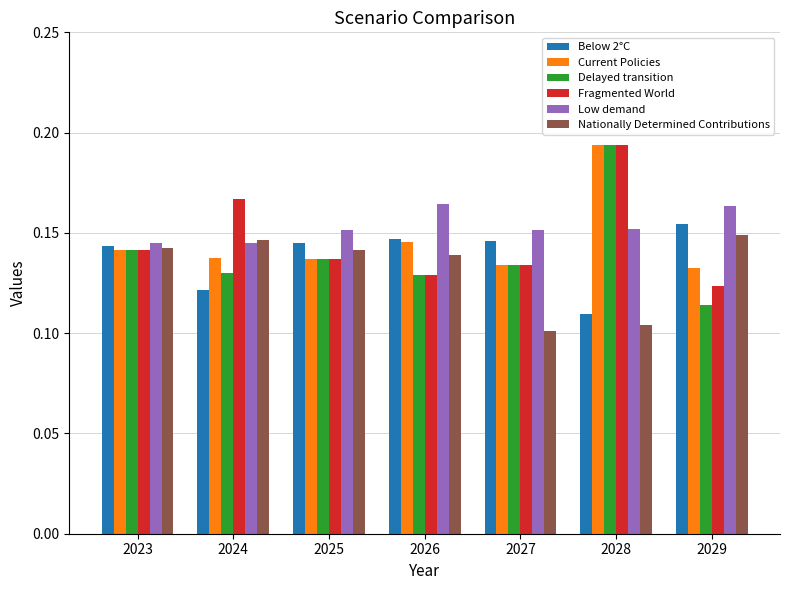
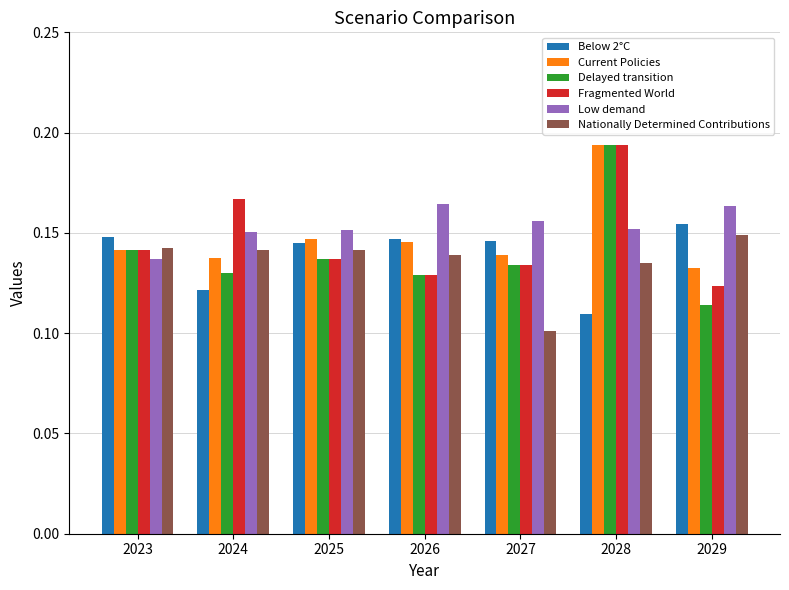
  {
    "Below 2°C": {
-     "2023": 0.143,
+     "2023": 0.148,
      "2024": 0.121,
      "2025": 0.145,
      "2026": 0.147,
      "2027": 0.146,
      "2028": 0.110,
      "2029": 0.154
    },
    "Current Policies": {
      "2023": 0.141,
      "2024": 0.138,
-     "2025": 0.137,
+     "2025": 0.147,
      "2026": 0.145,
-     "2027": 0.134,
+     "2027": 0.139,
      "2028": 0.194,
      "2029": 0.132
    },
    "Delayed transition": {
      "2023": 0.141,
      "2024": 0.130,
      "2025": 0.137,
      "2026": 0.129,
      "2027": 0.134,
      "2028": 0.194,
      "2029": 0.114
    },
    "Fragmented World": {
      "2023": 0.141,
      "2024": 0.167,
      "2025": 0.137,
      "2026": 0.129,
      "2027": 0.134,
      "2028": 0.194,
      "2029": 0.123
    },
    "Low demand": {
-     "2023": 0.145,
-     "2024": 0.145,
+     "2023": 0.137,
+     "2024": 0.151,
      "2025": 0.151,
      "2026": 0.164,
-     "2027": 0.152,
+     "2027": 0.156,
      "2028": 0.152,
      "2029": 0.164
    },
    "Nationally Determined Contributions": {
      "2023": 0.143,
-     "2024": 0.146,
+     "2024": 0.142,
      "2025": 0.142,
      "2026": 0.139,
      "2027": 0.101,
-     "2028": 0.104,
+     "2028": 0.135,
      "2029": 0.149
    }
  }
